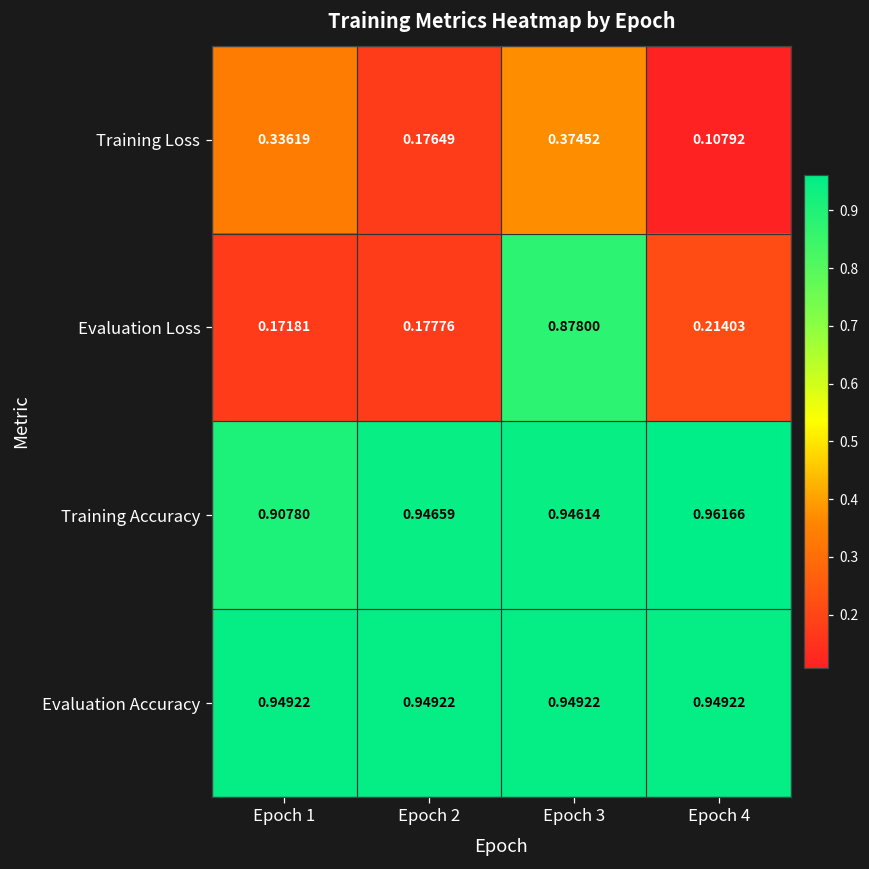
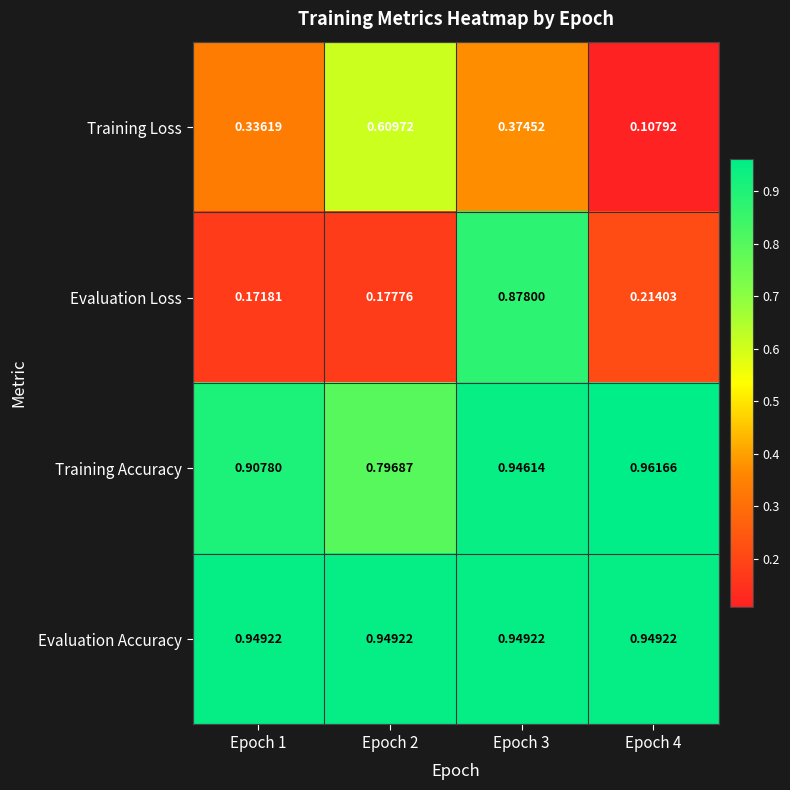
  {
    "Training Loss": {
      "Epoch 1": 0.33619,
-     "Epoch 2": 0.17649,
+     "Epoch 2": 0.60972,
      "Epoch 3": 0.37452,
      "Epoch 4": 0.10792
    },
    "Evaluation Loss": {
      "Epoch 1": 0.17181,
      "Epoch 2": 0.17776,
      "Epoch 3": 0.87800,
      "Epoch 4": 0.21403
    },
    "Training Accuracy": {
      "Epoch 1": 0.90780,
-     "Epoch 2": 0.94659,
+     "Epoch 2": 0.79687,
      "Epoch 3": 0.94614,
      "Epoch 4": 0.96166
    },
    "Evaluation Accuracy": {
      "Epoch 1": 0.94922,
      "Epoch 2": 0.94922,
      "Epoch 3": 0.94922,
      "Epoch 4": 0.94922
    }
  }
